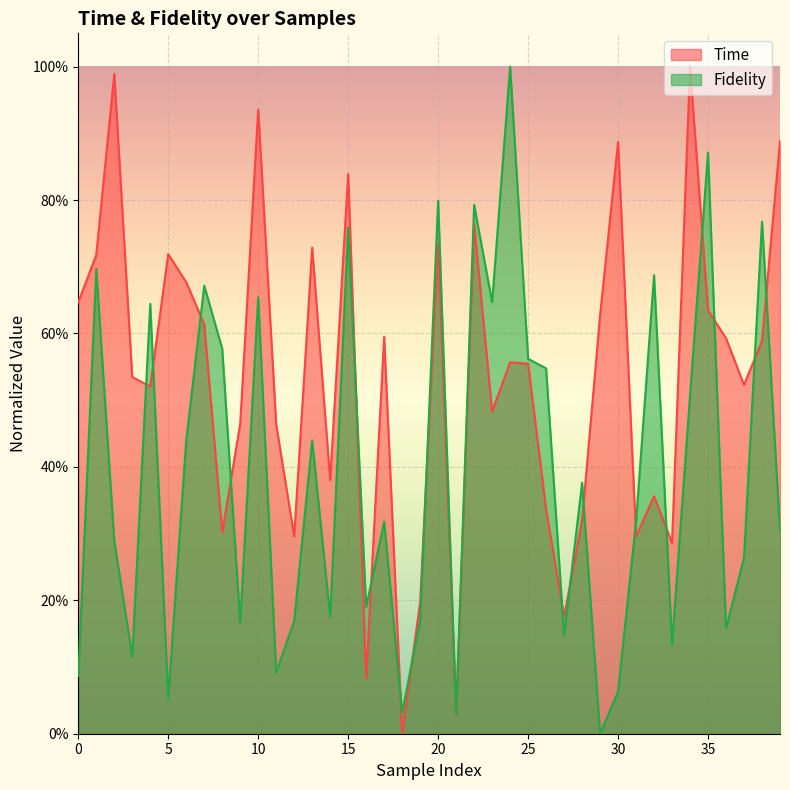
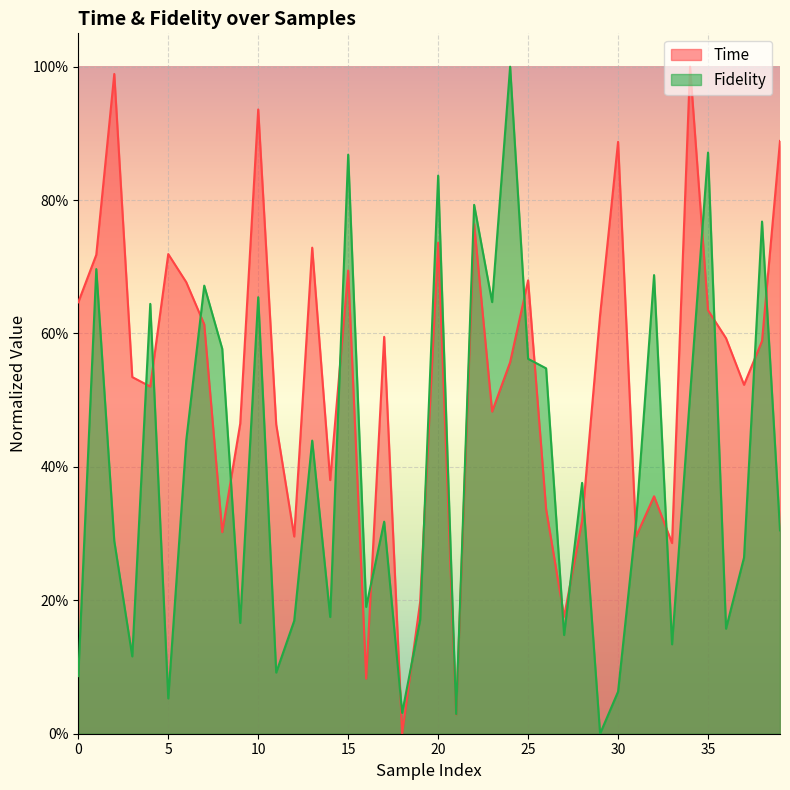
  {
    "Time": {
      "0": "65%",
      "5": "72%",
      "10": "94%",
-     "15": "84%",
+     "15": "69%",
      "20": "74%",
-     "25": "55%",
+     "25": "68%",
      "30": "89%",
      "35": "63%"
    },
    "Fidelity": {
      "0": "9%",
      "5": "5%",
      "10": "65%",
-     "15": "76%",
-     "20": "80%",
+     "15": "87%",
+     "20": "84%",
      "25": "56%",
      "30": "6%",
      "35": "87%"
    }
  }
